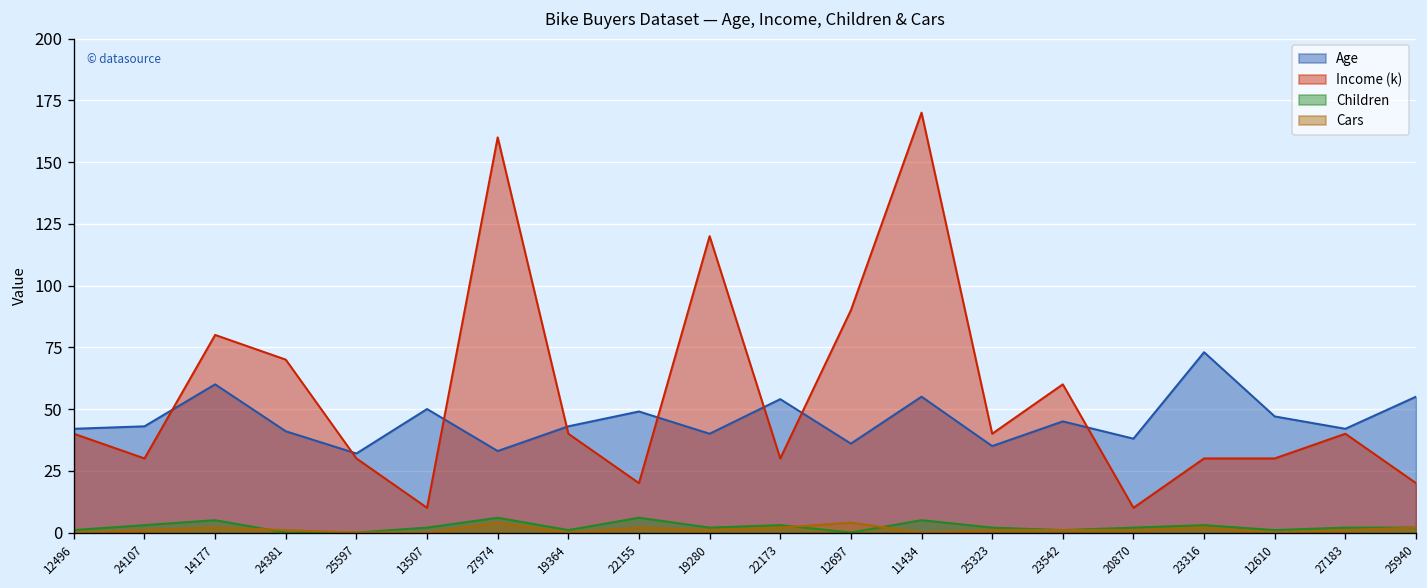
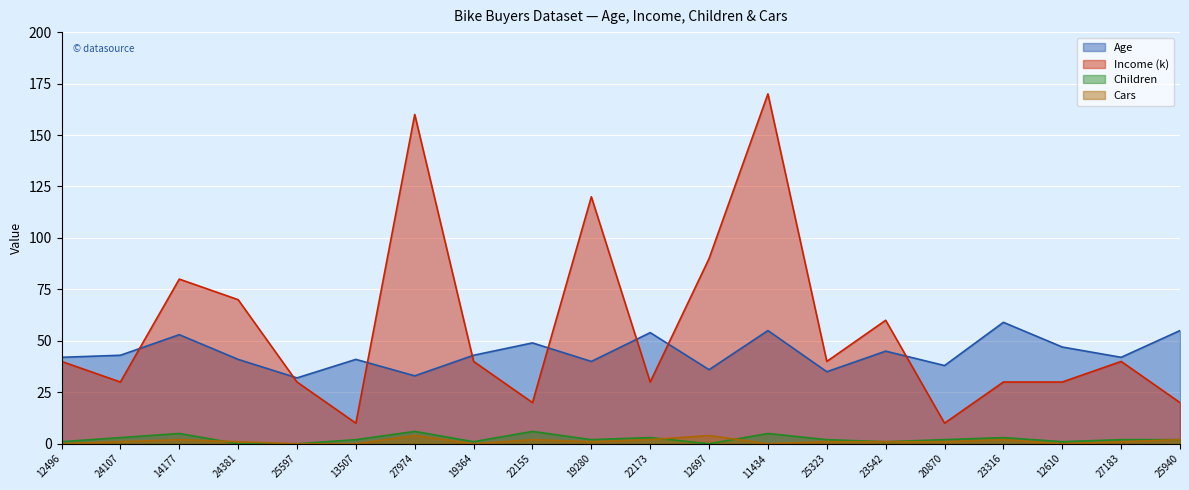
  {
    "Age": {
      "12496": 42,
      "24107": 43,
-     "14177": 60,
+     "14177": 53,
      "24381": 41,
      "25597": 32,
-     "13507": 50,
+     "13507": 41,
      "27974": 33,
      "19364": 43,
      "22155": 49,
      "19280": 40,
      "22173": 54,
      "12697": 36,
      "11434": 55,
      "25323": 35,
      "23542": 45,
      "20870": 38,
-     "23316": 73,
+     "23316": 59,
      "12610": 47,
      "27183": 42,
      "25940": 55
    },
    "Children": {
      "24107": 3,
      "14177": 5,
      "13507": 2,
      "27974": 6,
      "22155": 6,
      "12697": 0,
      "11434": 5
    }
  }
